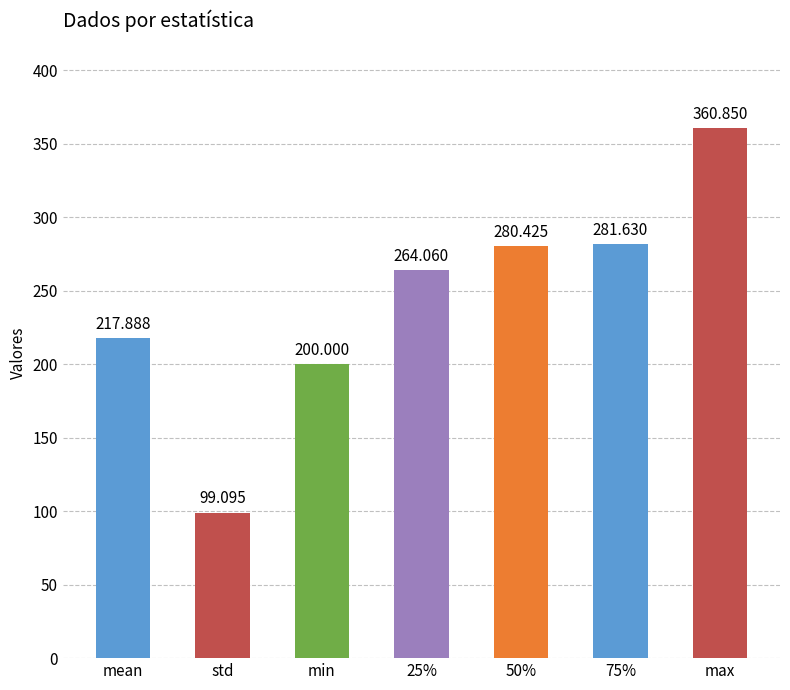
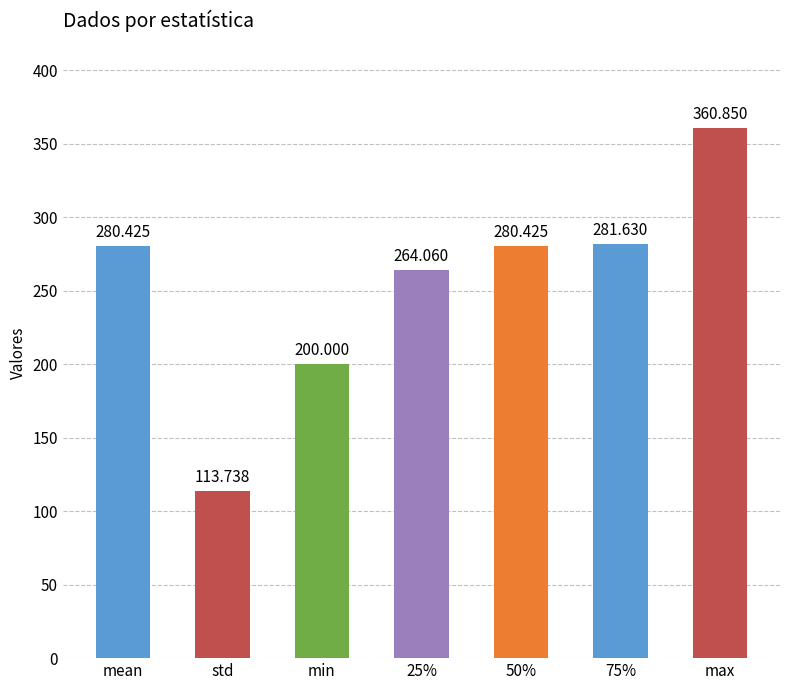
  {
-   "mean": 217.888,
-   "std": 99.095,
+   "mean": 280.425,
+   "std": 113.738,
    "min": 200.000,
    "25%": 264.060,
    "50%": 280.425,
    "75%": 281.630,
    "max": 360.850
  }
